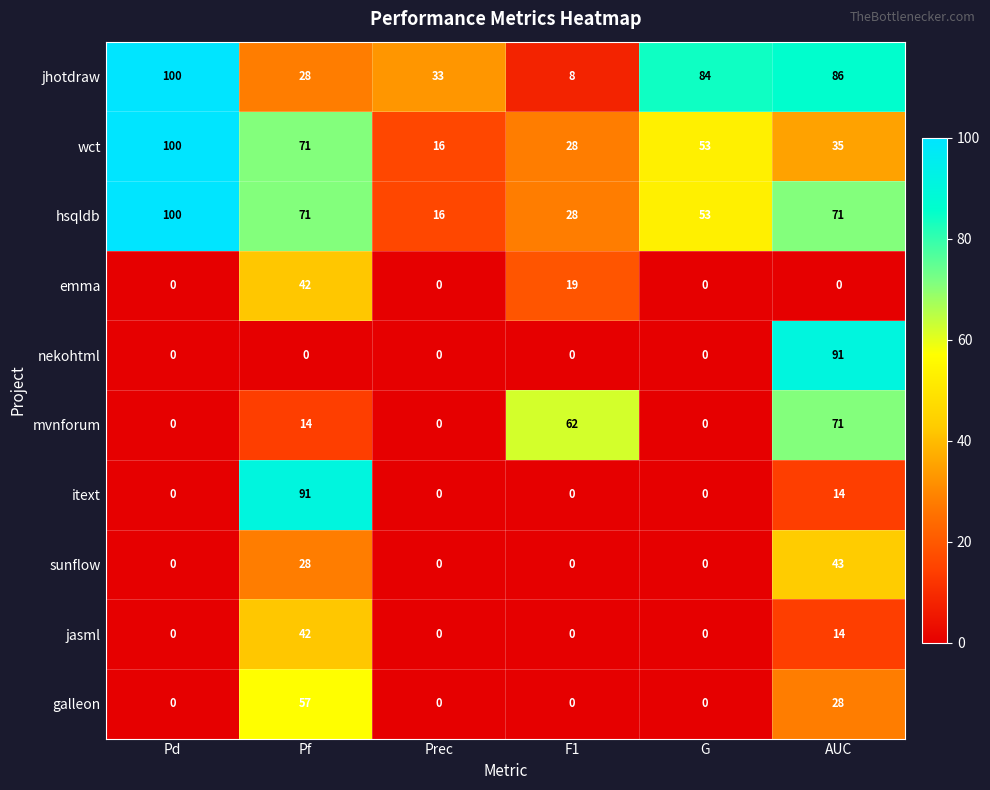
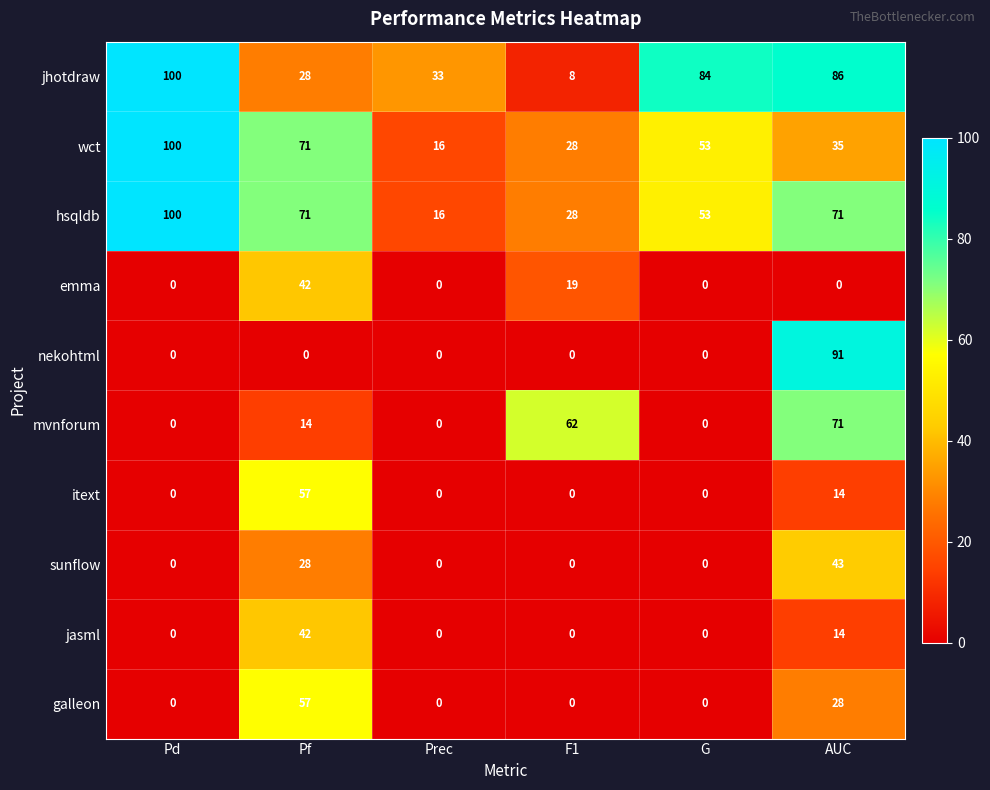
  {
    "jhotdraw": {
      "Pd": 100,
      "Pf": 28,
      "Prec": 33,
      "F1": 8,
      "G": 84,
      "AUC": 86
    },
    "wct": {
      "Pd": 100,
      "Pf": 71,
      "Prec": 16,
      "F1": 28,
      "G": 53,
      "AUC": 35
    },
    "hsqldb": {
      "Pd": 100,
      "Pf": 71,
      "Prec": 16,
      "F1": 28,
      "G": 53,
      "AUC": 71
    },
    "emma": {
      "Pd": 0,
      "Pf": 42,
      "Prec": 0,
      "F1": 19,
      "G": 0,
      "AUC": 0
    },
    "nekohtml": {
      "Pd": 0,
      "Pf": 0,
      "Prec": 0,
      "F1": 0,
      "G": 0,
      "AUC": 91
    },
    "mvnforum": {
      "Pd": 0,
      "Pf": 14,
      "Prec": 0,
      "F1": 62,
      "G": 0,
      "AUC": 71
    },
    "itext": {
      "Pd": 0,
-     "Pf": 91,
+     "Pf": 57,
      "Prec": 0,
      "F1": 0,
      "G": 0,
      "AUC": 14
    },
    "sunflow": {
      "Pd": 0,
      "Pf": 28,
      "Prec": 0,
      "F1": 0,
      "G": 0,
      "AUC": 43
    },
    "jasml": {
      "Pd": 0,
      "Pf": 42,
      "Prec": 0,
      "F1": 0,
      "G": 0,
      "AUC": 14
    },
    "galleon": {
      "Pd": 0,
      "Pf": 57,
      "Prec": 0,
      "F1": 0,
      "G": 0,
      "AUC": 28
    }
  }
